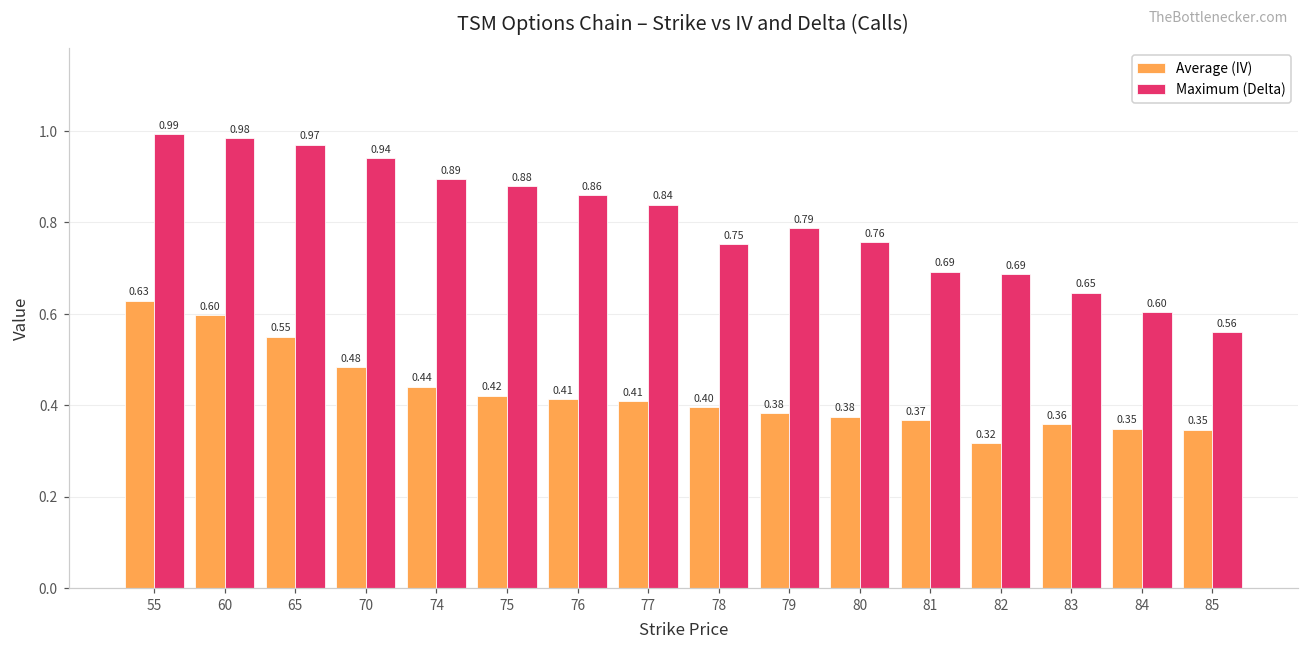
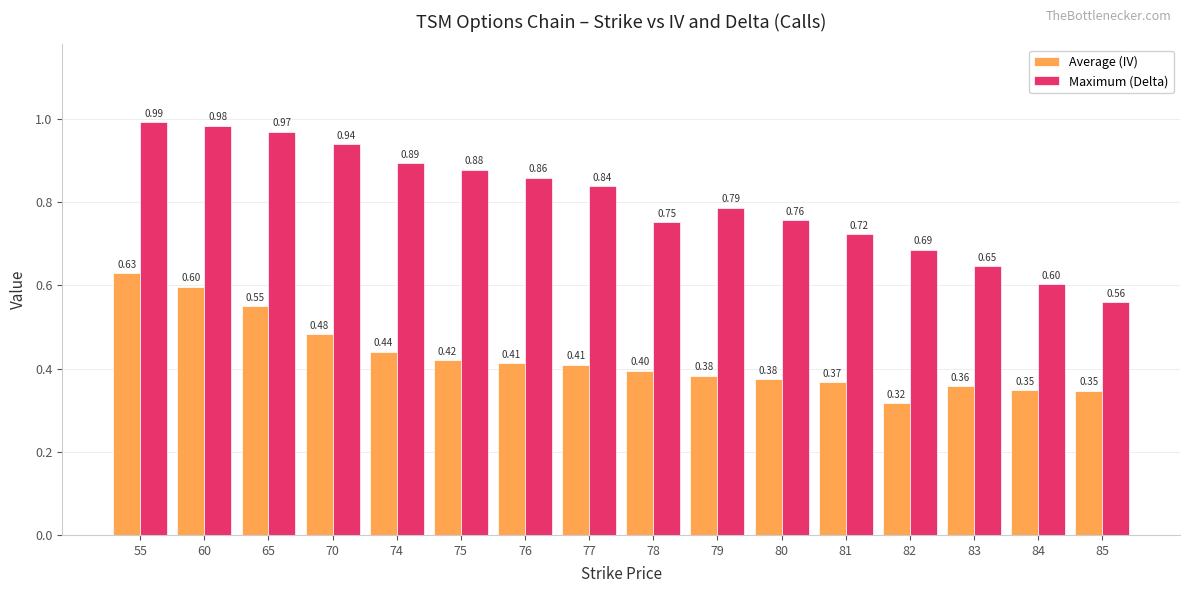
  {
    "Average (IV)": {
      "55": 0.63,
      "60": 0.60,
      "65": 0.55,
      "70": 0.48,
      "74": 0.44,
      "75": 0.42,
      "76": 0.41,
      "77": 0.41,
      "78": 0.40,
      "79": 0.38,
      "80": 0.38,
      "81": 0.37,
      "82": 0.32,
      "83": 0.36,
      "84": 0.35,
      "85": 0.35
    },
    "Maximum (Delta)": {
      "55": 0.99,
      "60": 0.98,
      "65": 0.97,
      "70": 0.94,
      "74": 0.89,
      "75": 0.88,
      "76": 0.86,
      "77": 0.84,
      "78": 0.75,
      "79": 0.79,
      "80": 0.76,
-     "81": 0.69,
+     "81": 0.72,
      "82": 0.69,
      "83": 0.65,
      "84": 0.60,
      "85": 0.56
    }
  }
